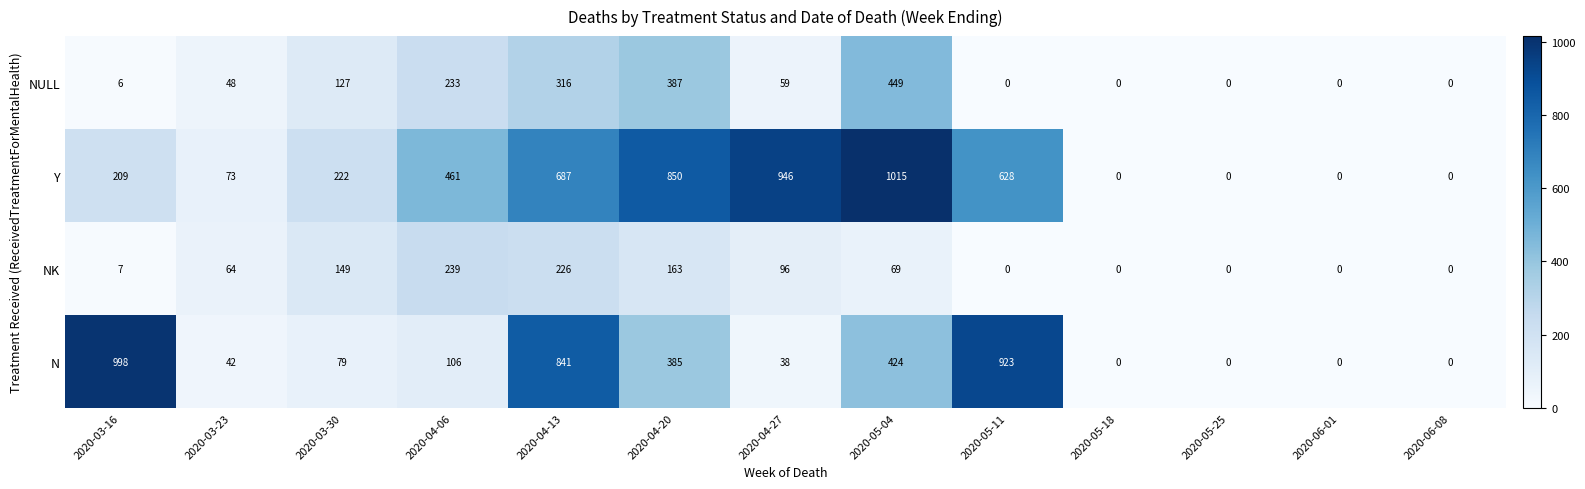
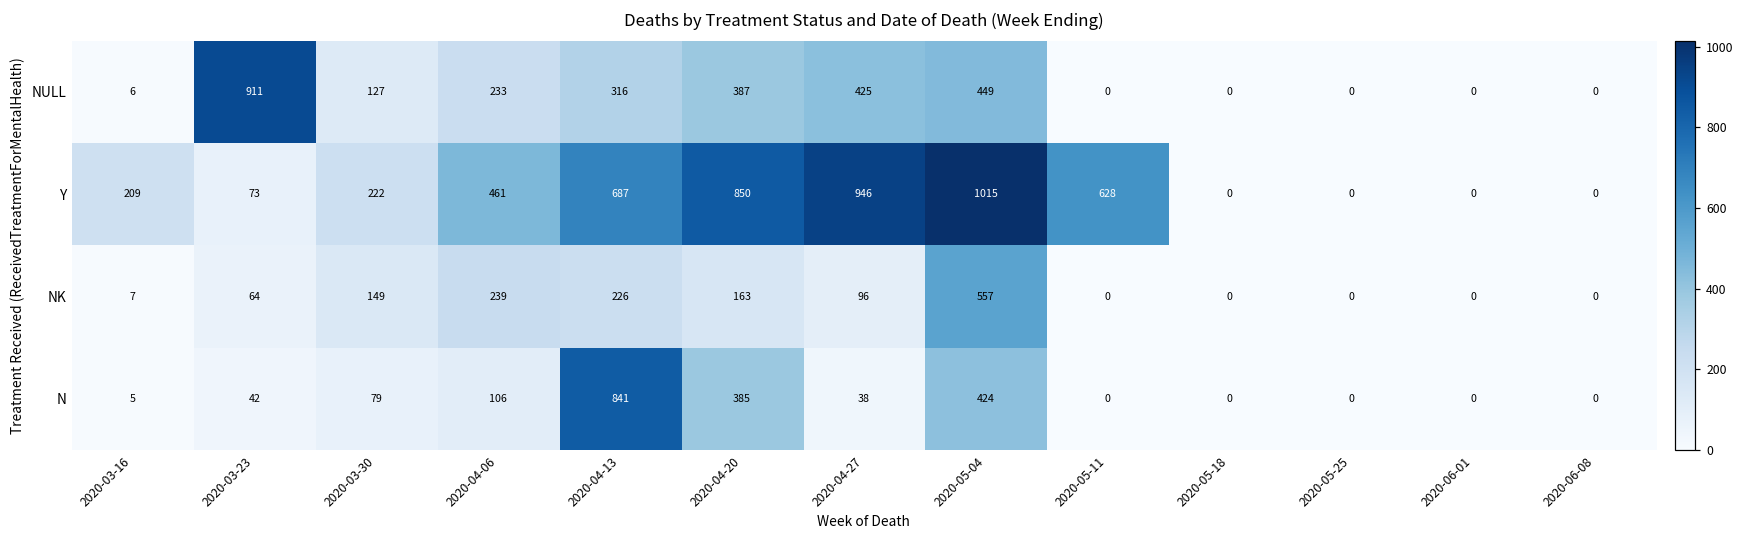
  {
    "NULL": {
      "2020-03-16": 6,
-     "2020-03-23": 48,
+     "2020-03-23": 911,
      "2020-03-30": 127,
      "2020-04-06": 233,
      "2020-04-13": 316,
      "2020-04-20": 387,
-     "2020-04-27": 59,
+     "2020-04-27": 425,
      "2020-05-04": 449,
      "2020-05-11": 0,
      "2020-05-18": 0,
      "2020-05-25": 0,
      "2020-06-01": 0,
      "2020-06-08": 0
    },
    "Y": {
      "2020-03-16": 209,
      "2020-03-23": 73,
      "2020-03-30": 222,
      "2020-04-06": 461,
      "2020-04-13": 687,
      "2020-04-20": 850,
      "2020-04-27": 946,
      "2020-05-04": 1015,
      "2020-05-11": 628,
      "2020-05-18": 0,
      "2020-05-25": 0,
      "2020-06-01": 0,
      "2020-06-08": 0
    },
    "NK": {
      "2020-03-16": 7,
      "2020-03-23": 64,
      "2020-03-30": 149,
      "2020-04-06": 239,
      "2020-04-13": 226,
      "2020-04-20": 163,
      "2020-04-27": 96,
-     "2020-05-04": 69,
+     "2020-05-04": 557,
      "2020-05-11": 0,
      "2020-05-18": 0,
      "2020-05-25": 0,
      "2020-06-01": 0,
      "2020-06-08": 0
    },
    "N": {
-     "2020-03-16": 998,
+     "2020-03-16": 5,
      "2020-03-23": 42,
      "2020-03-30": 79,
      "2020-04-06": 106,
      "2020-04-13": 841,
      "2020-04-20": 385,
      "2020-04-27": 38,
      "2020-05-04": 424,
-     "2020-05-11": 923,
+     "2020-05-11": 0,
      "2020-05-18": 0,
      "2020-05-25": 0,
      "2020-06-01": 0,
      "2020-06-08": 0
    }
  }
